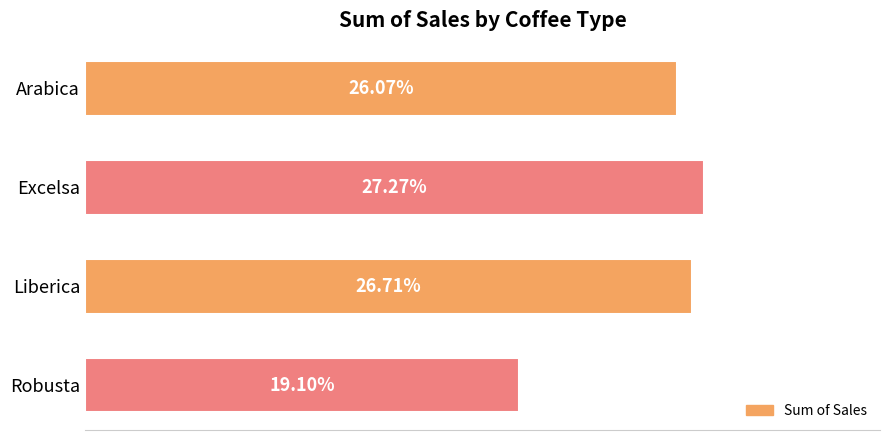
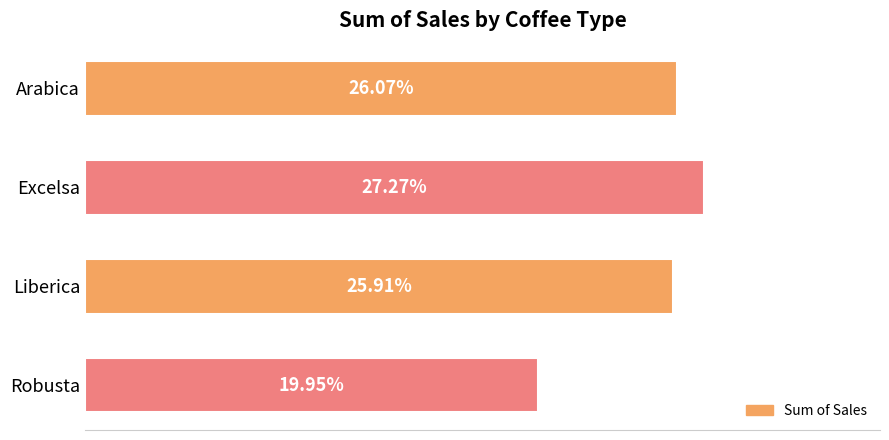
  {
    "Arabica": "26.07%",
    "Excelsa": "27.27%",
-   "Liberica": "26.71%",
-   "Robusta": "19.10%"
+   "Liberica": "25.91%",
+   "Robusta": "19.95%"
  }
